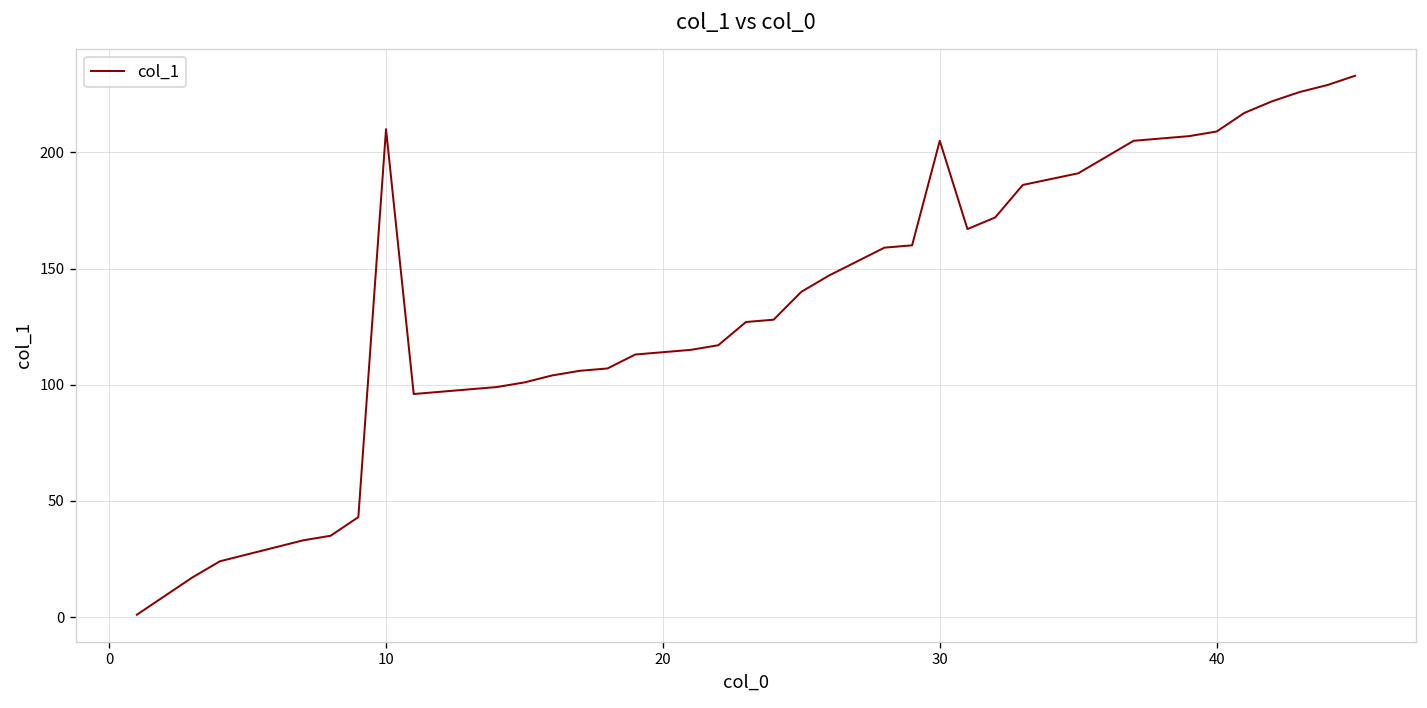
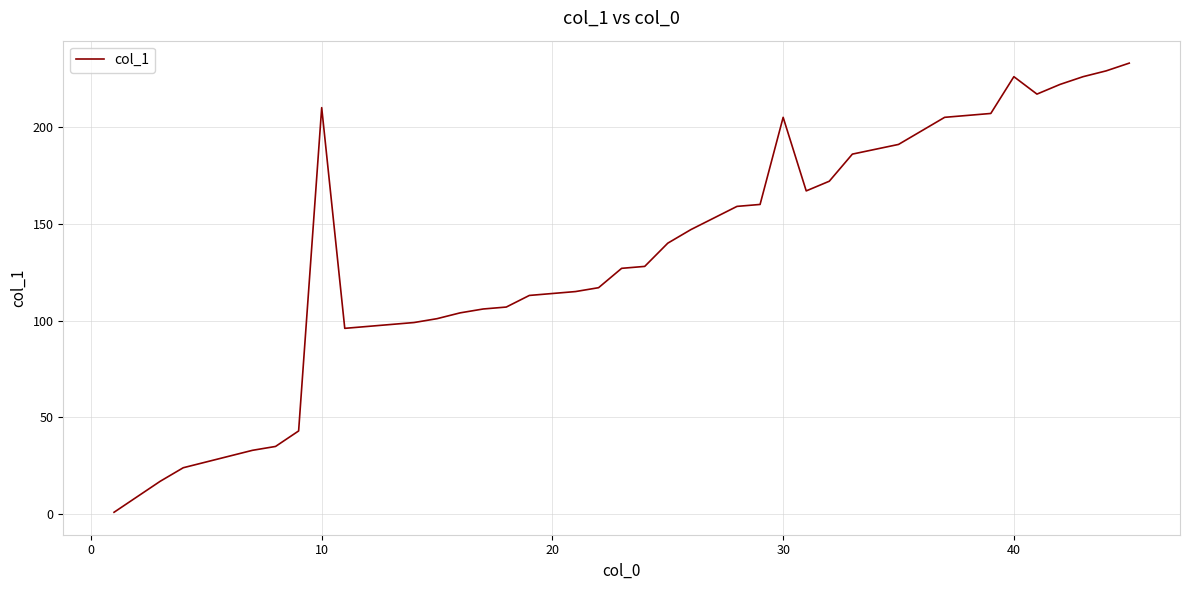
  {
    "10": 210,
    "30": 205,
-   "40": 209
+   "40": 226
  }
